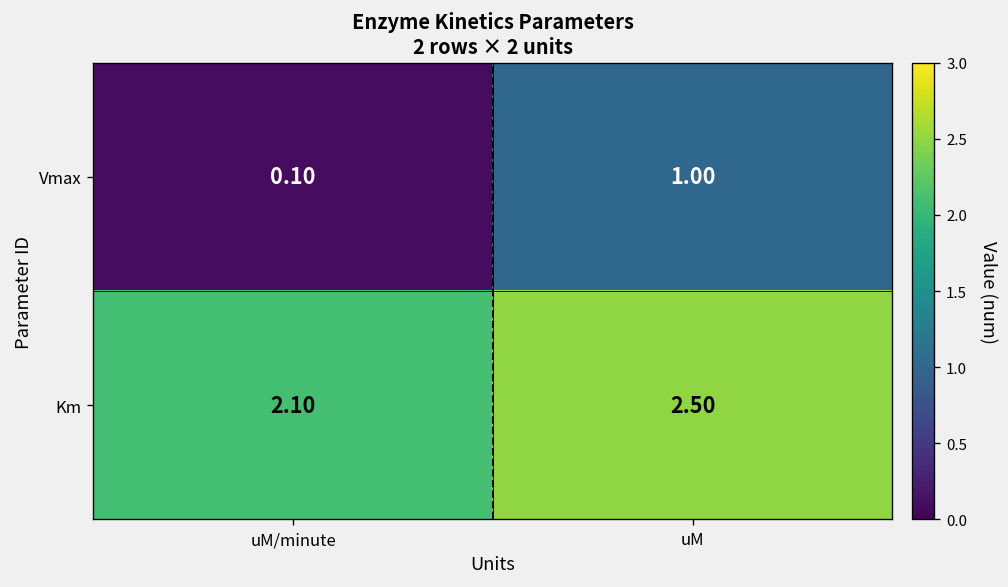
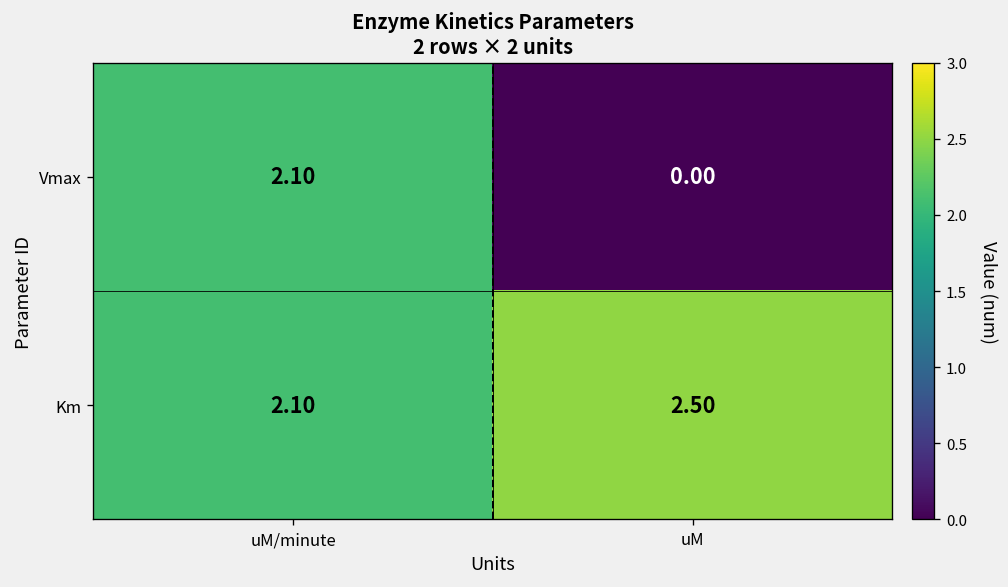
  {
    "Vmax": {
-     "uM/minute": 0.10,
-     "uM": 1.00
+     "uM/minute": 2.10,
+     "uM": 0.00
    },
    "Km": {
      "uM/minute": 2.10,
      "uM": 2.50
    }
  }
